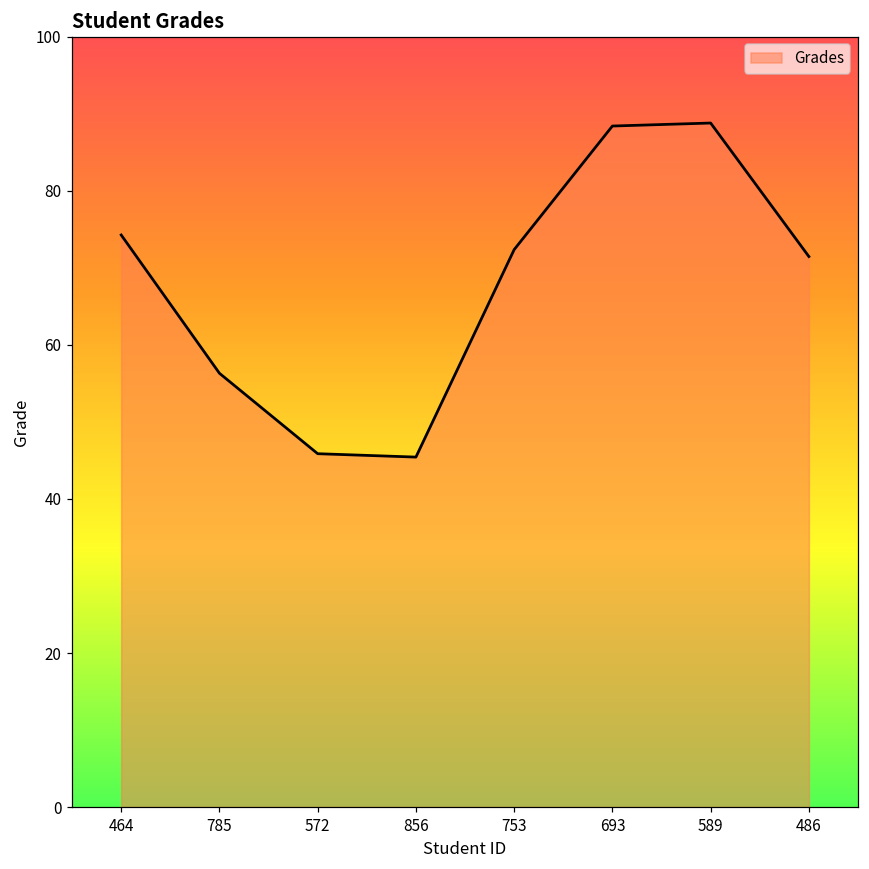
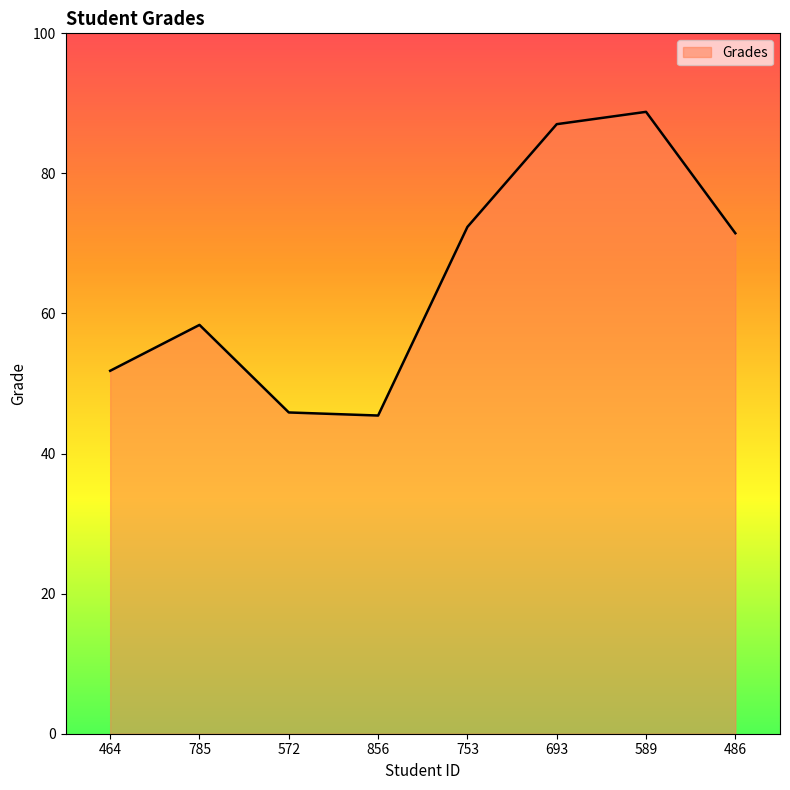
  {
-   "464": 74,
-   "785": 56,
+   "464": 52,
+   "785": 58,
    "572": 46,
    "856": 45,
    "753": 72,
-   "693": 88,
+   "693": 87,
    "589": 89,
    "486": 71
  }
